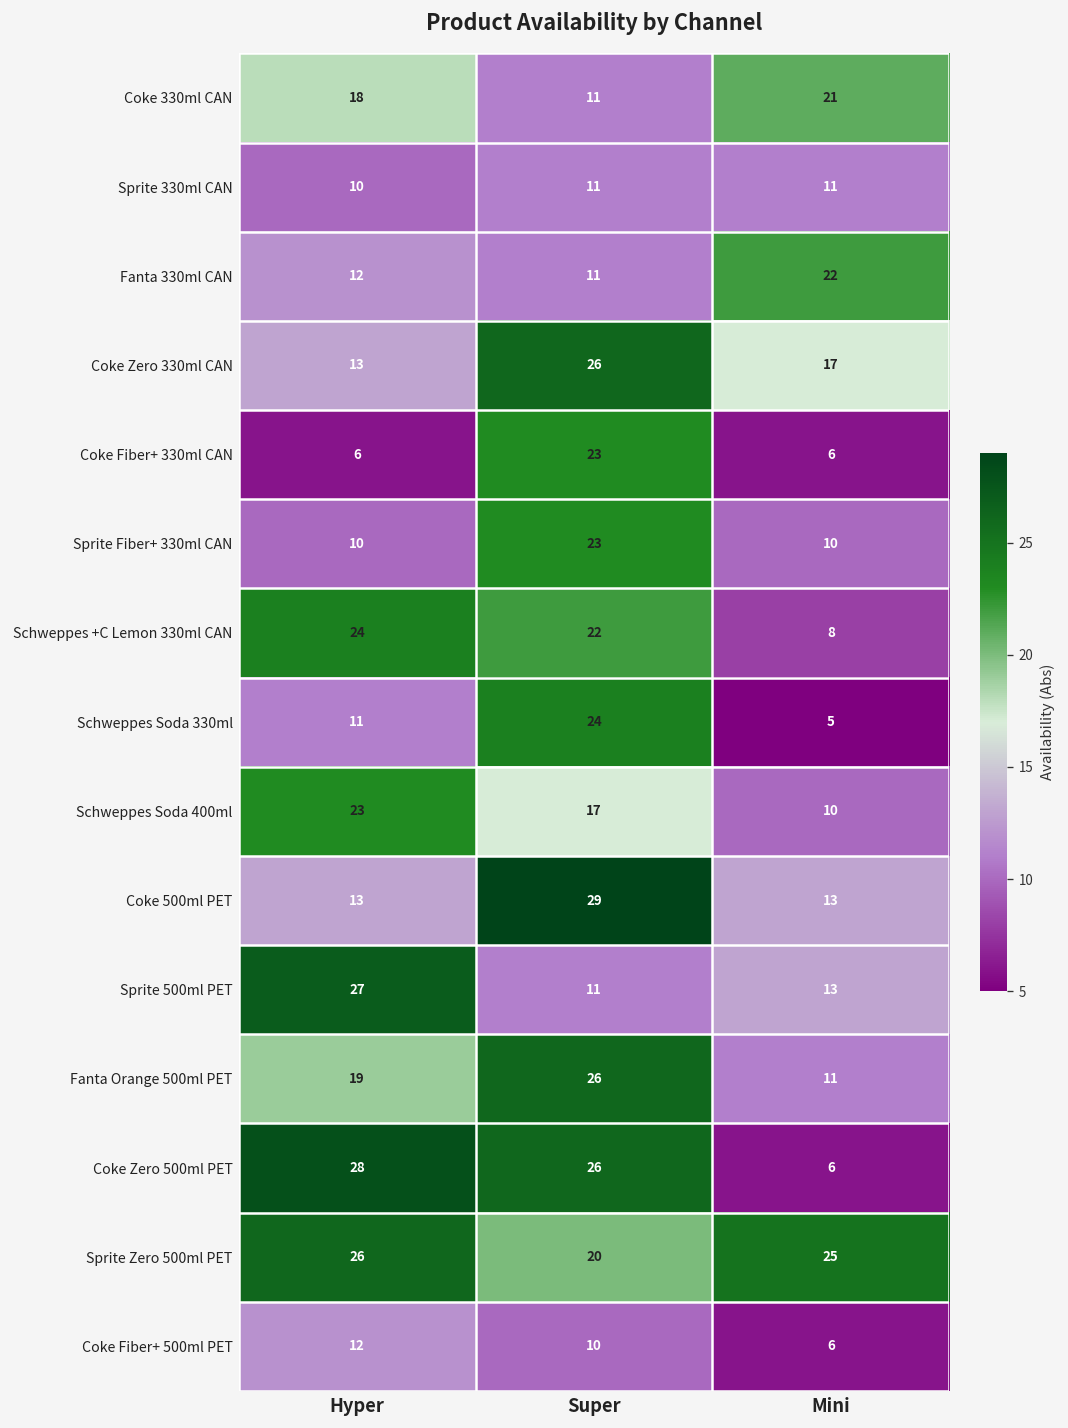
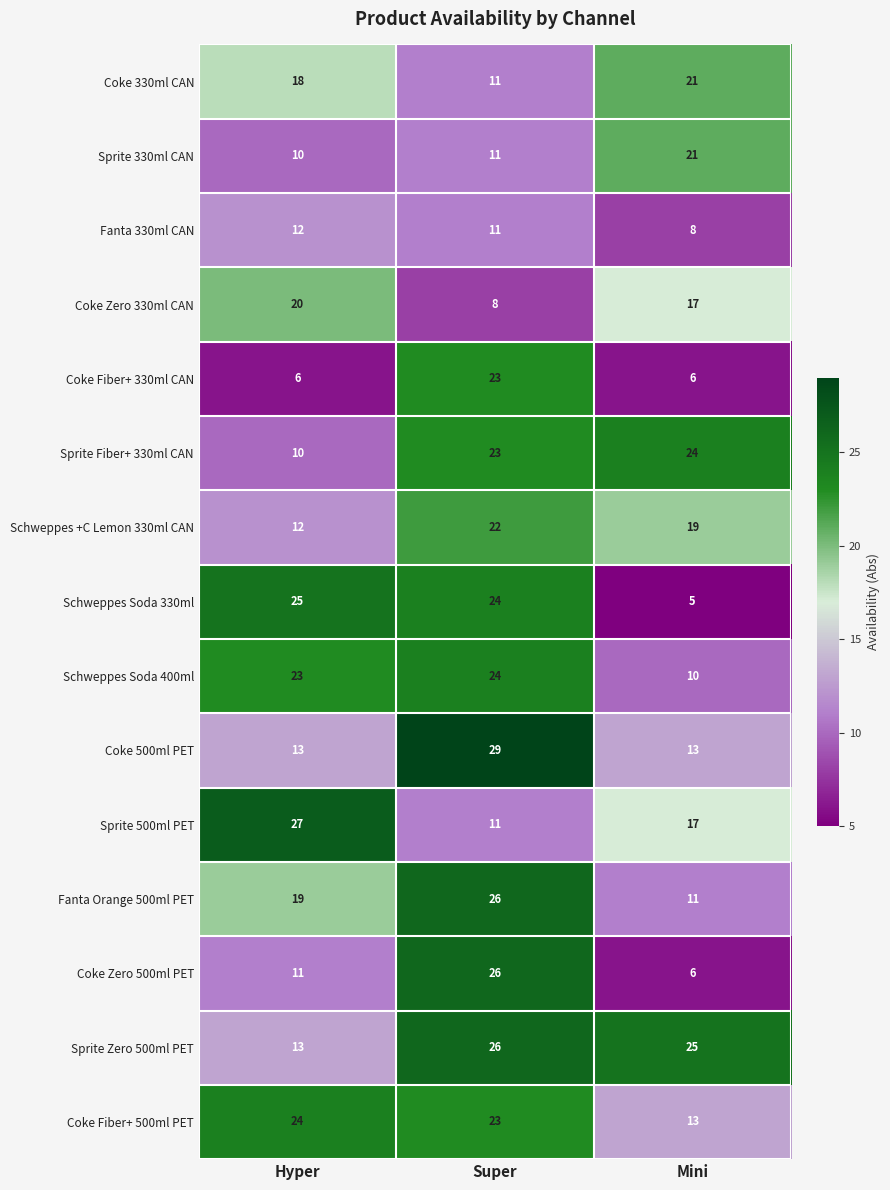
  {
    "Coke 330ml CAN": {
      "Hyper": 18,
      "Super": 11,
      "Mini": 21
    },
    "Sprite 330ml CAN": {
      "Hyper": 10,
      "Super": 11,
-     "Mini": 11
+     "Mini": 21
    },
    "Fanta 330ml CAN": {
      "Hyper": 12,
      "Super": 11,
-     "Mini": 22
+     "Mini": 8
    },
    "Coke Zero 330ml CAN": {
-     "Hyper": 13,
-     "Super": 26,
+     "Hyper": 20,
+     "Super": 8,
      "Mini": 17
    },
    "Coke Fiber+ 330ml CAN": {
      "Hyper": 6,
      "Super": 23,
      "Mini": 6
    },
    "Sprite Fiber+ 330ml CAN": {
      "Hyper": 10,
      "Super": 23,
-     "Mini": 10
+     "Mini": 24
    },
    "Schweppes +C Lemon 330ml CAN": {
-     "Hyper": 24,
+     "Hyper": 12,
      "Super": 22,
-     "Mini": 8
+     "Mini": 19
    },
    "Schweppes Soda 330ml": {
-     "Hyper": 11,
+     "Hyper": 25,
      "Super": 24,
      "Mini": 5
    },
    "Schweppes Soda 400ml": {
      "Hyper": 23,
-     "Super": 17,
+     "Super": 24,
      "Mini": 10
    },
    "Coke 500ml PET": {
      "Hyper": 13,
      "Super": 29,
      "Mini": 13
    },
    "Sprite 500ml PET": {
      "Hyper": 27,
      "Super": 11,
-     "Mini": 13
+     "Mini": 17
    },
    "Fanta Orange 500ml PET": {
      "Hyper": 19,
      "Super": 26,
      "Mini": 11
    },
    "Coke Zero 500ml PET": {
-     "Hyper": 28,
+     "Hyper": 11,
      "Super": 26,
      "Mini": 6
    },
    "Sprite Zero 500ml PET": {
-     "Hyper": 26,
-     "Super": 20,
+     "Hyper": 13,
+     "Super": 26,
      "Mini": 25
    },
    "Coke Fiber+ 500ml PET": {
-     "Hyper": 12,
-     "Super": 10,
-     "Mini": 6
+     "Hyper": 24,
+     "Super": 23,
+     "Mini": 13
    }
  }
